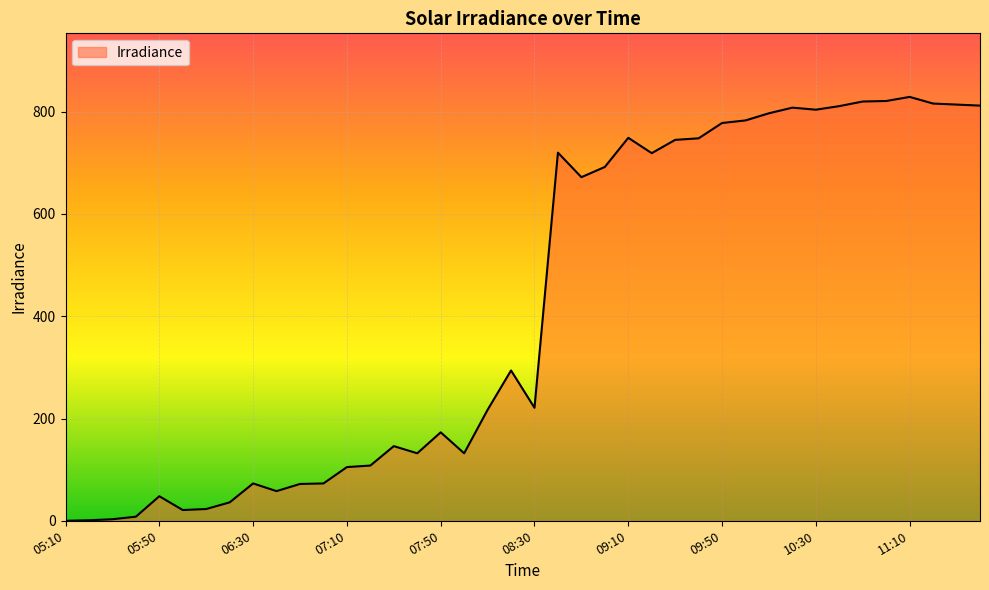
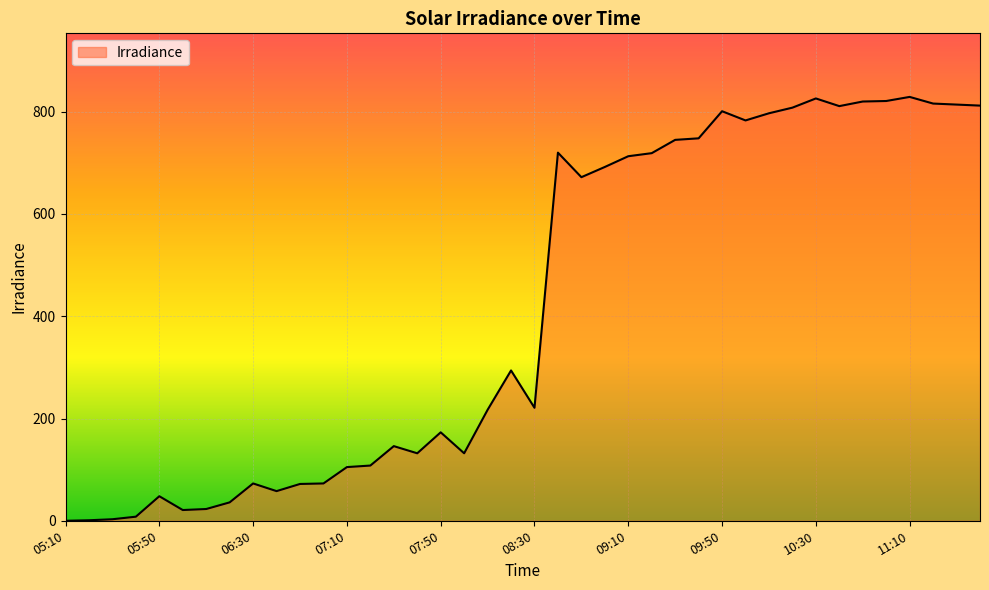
  {
    "05:10": 0,
    "05:50": 50,
    "06:30": 70,
    "07:10": 110,
    "07:50": 170,
    "08:30": 220,
-   "09:10": 750,
-   "09:50": 780,
-   "10:30": 800,
+   "09:10": 710,
+   "09:50": 800,
+   "10:30": 830,
    "11:10": 830
  }
